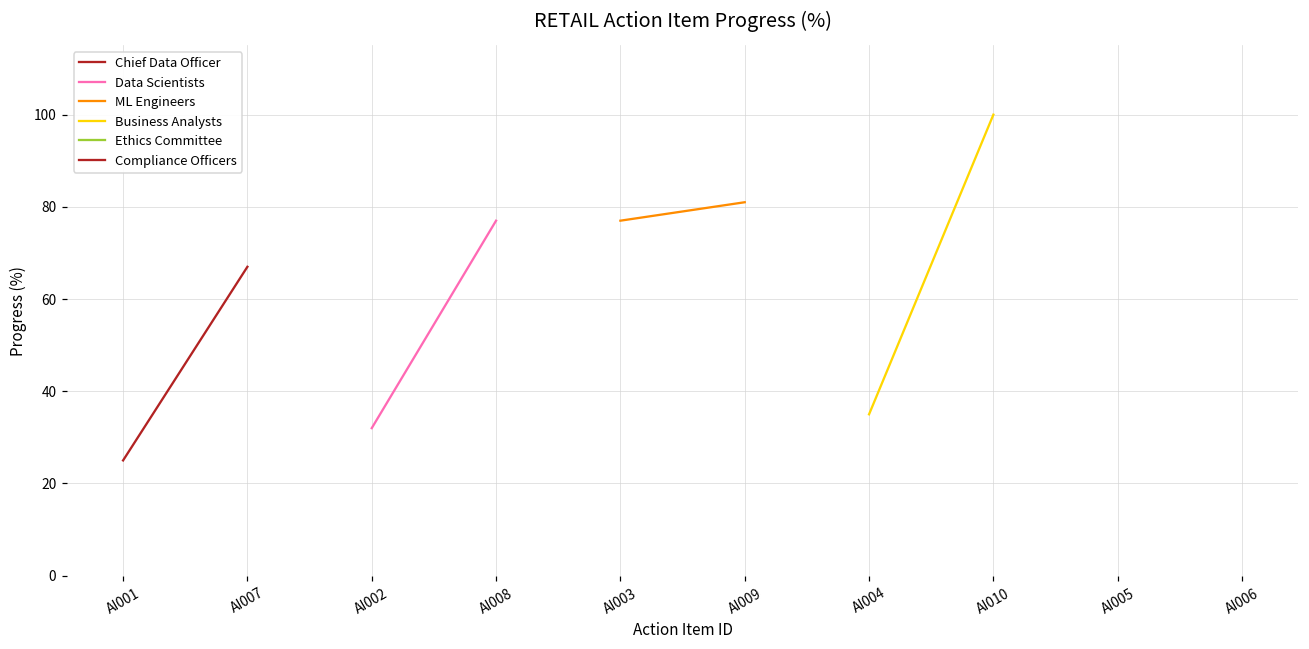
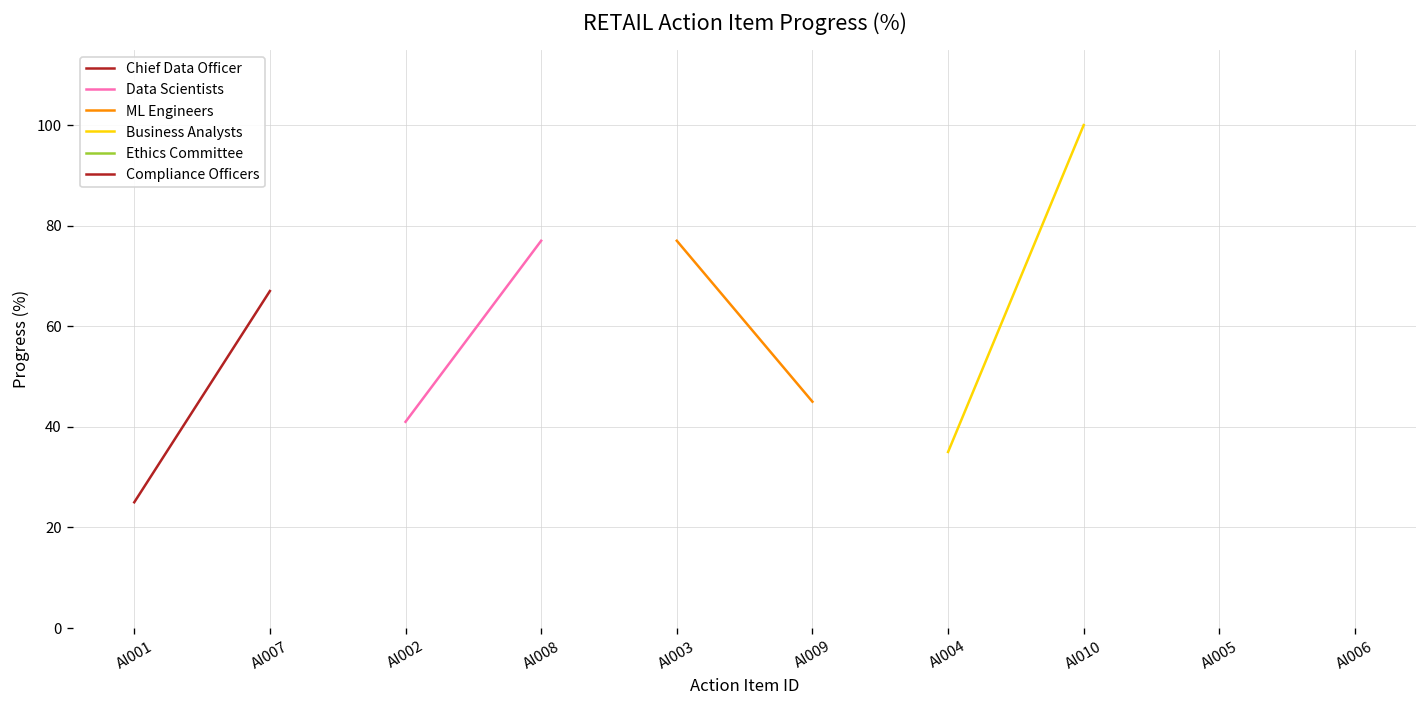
  {
    "Data Scientists": {
-     "AI002": 32,
+     "AI002": 41,
      "AI008": 77
    },
    "ML Engineers": {
      "AI003": 77,
-     "AI009": 81
+     "AI009": 45
    },
    "Business Analysts": {
      "AI004": 35,
      "AI010": 100
    },
    "Ethics Committee": {
      "AI005": 53
    }
  }
